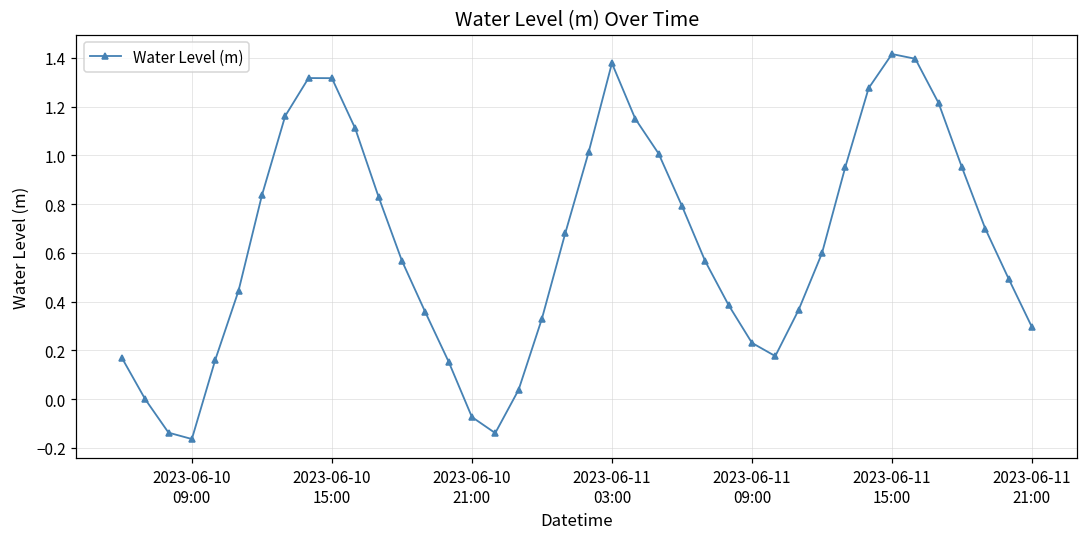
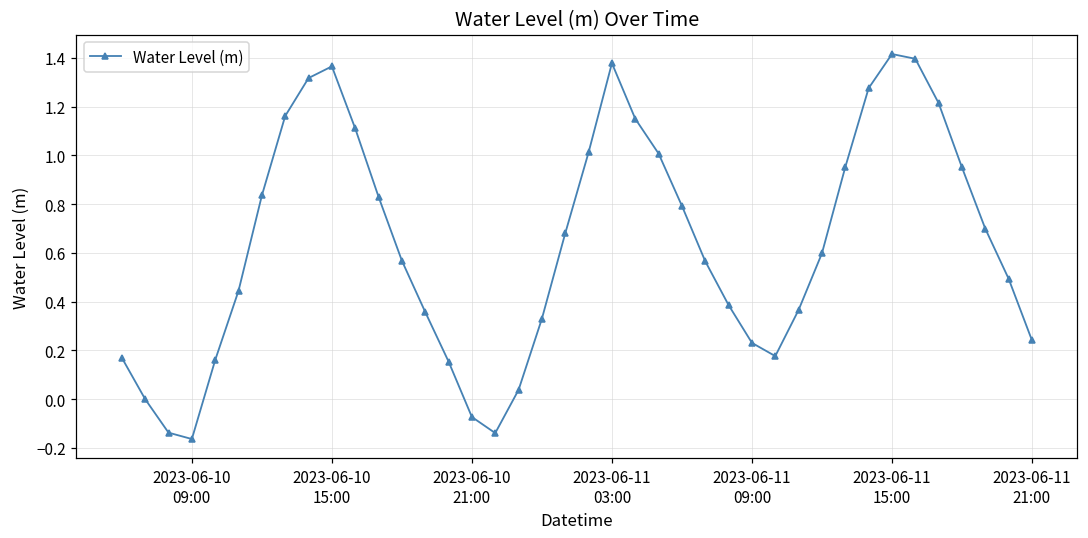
  {
    "2023-06-10 09:00": -0.16,
-   "2023-06-10 15:00": 1.32,
+   "2023-06-10 15:00": 1.37,
    "2023-06-10 21:00": -0.07,
    "2023-06-11 03:00": 1.38,
    "2023-06-11 09:00": 0.23,
    "2023-06-11 15:00": 1.42,
-   "2023-06-11 21:00": 0.30
+   "2023-06-11 21:00": 0.24
  }
